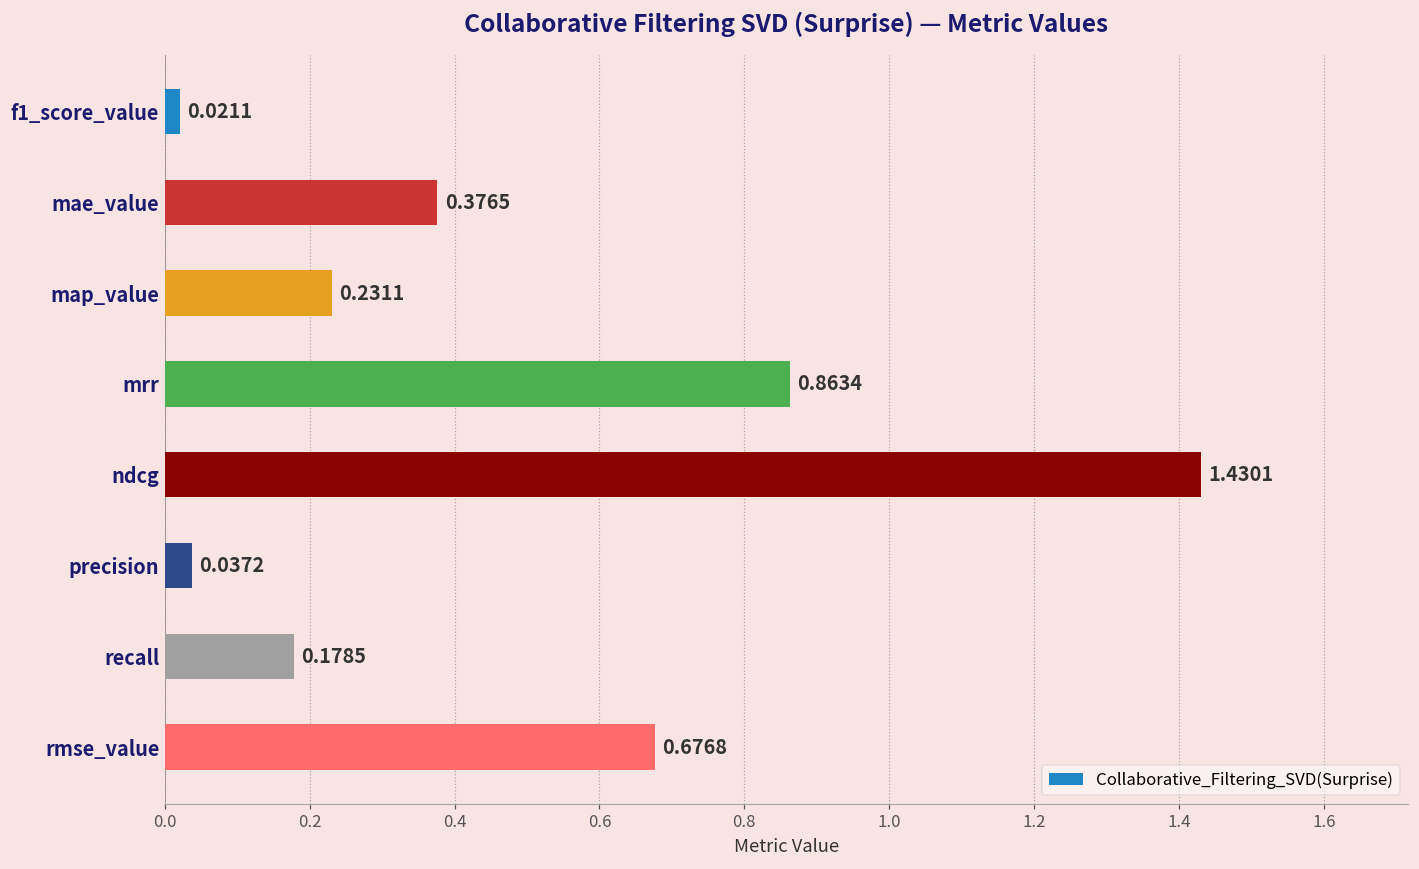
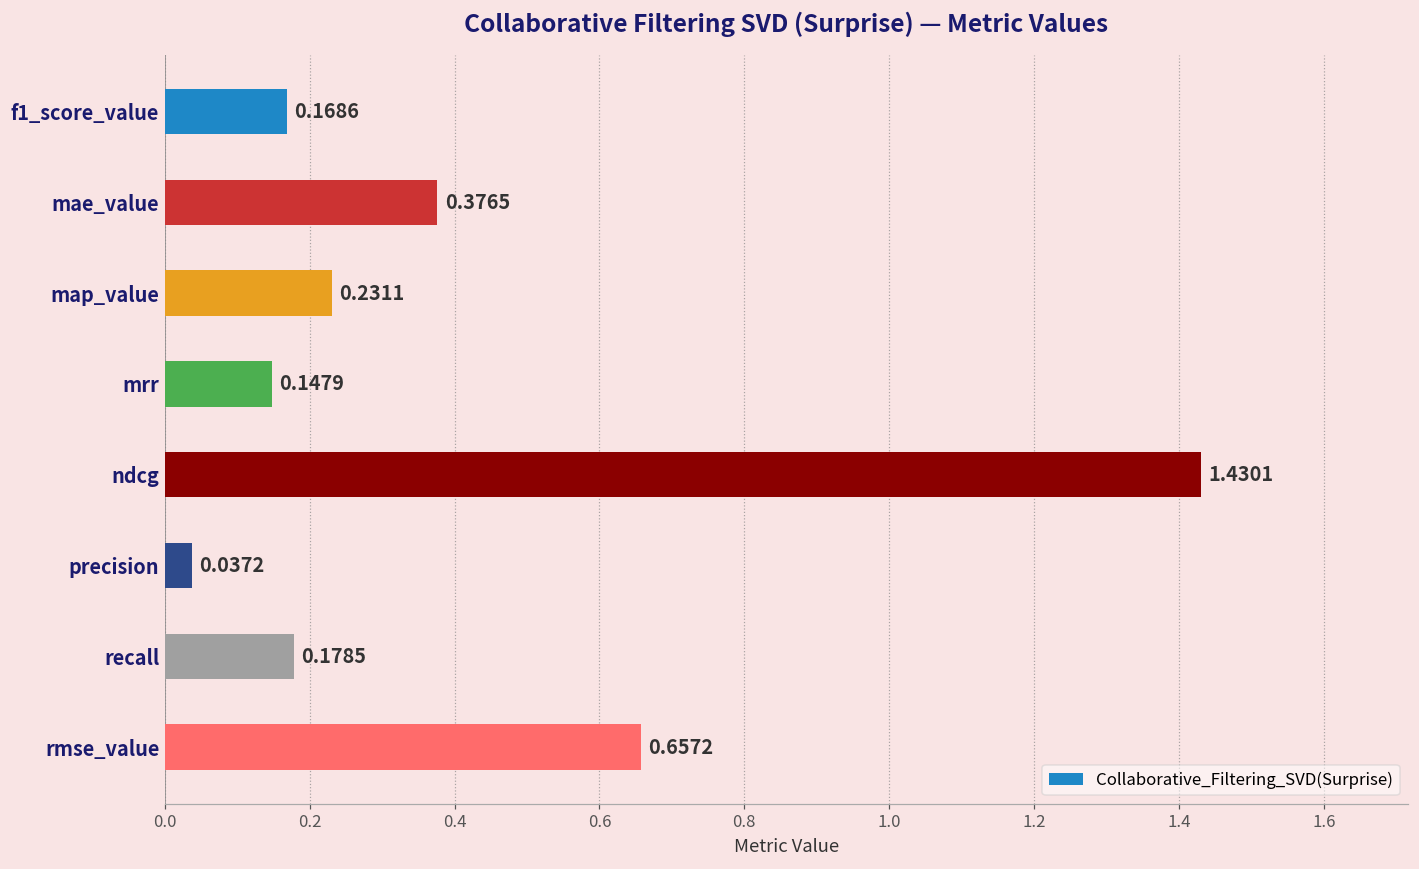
  {
-   "f1_score_value": 0.0211,
+   "f1_score_value": 0.1686,
    "mae_value": 0.3765,
    "map_value": 0.2311,
-   "mrr": 0.8634,
+   "mrr": 0.1479,
    "ndcg": 1.4301,
    "precision": 0.0372,
    "recall": 0.1785,
-   "rmse_value": 0.6768
+   "rmse_value": 0.6572
  }
